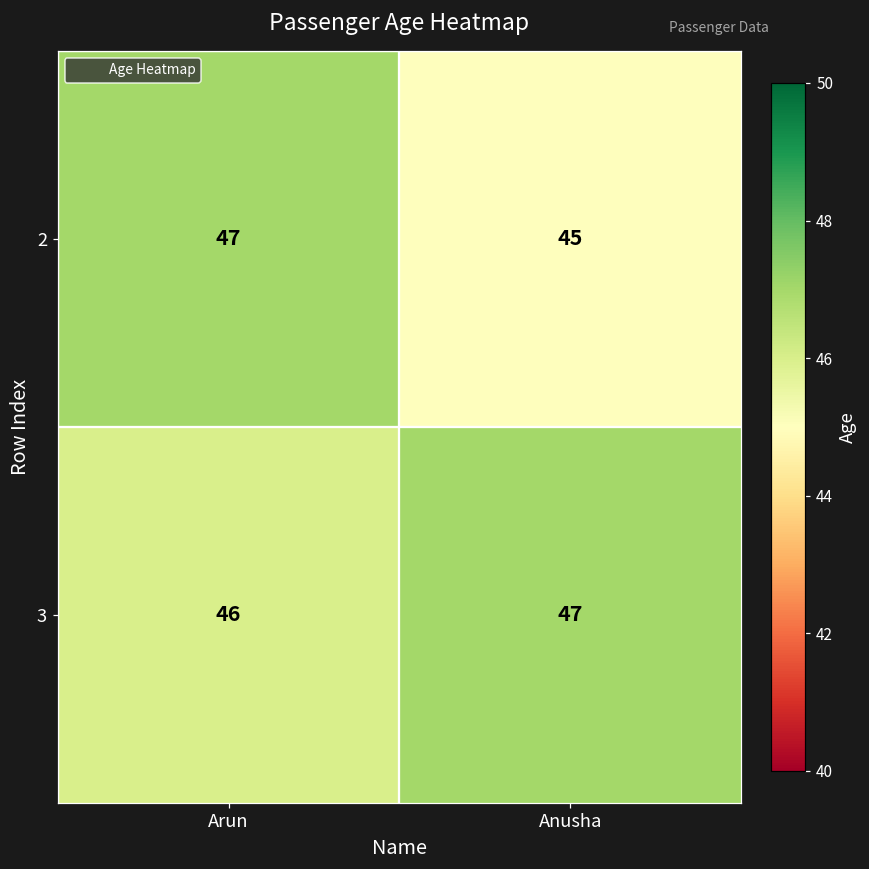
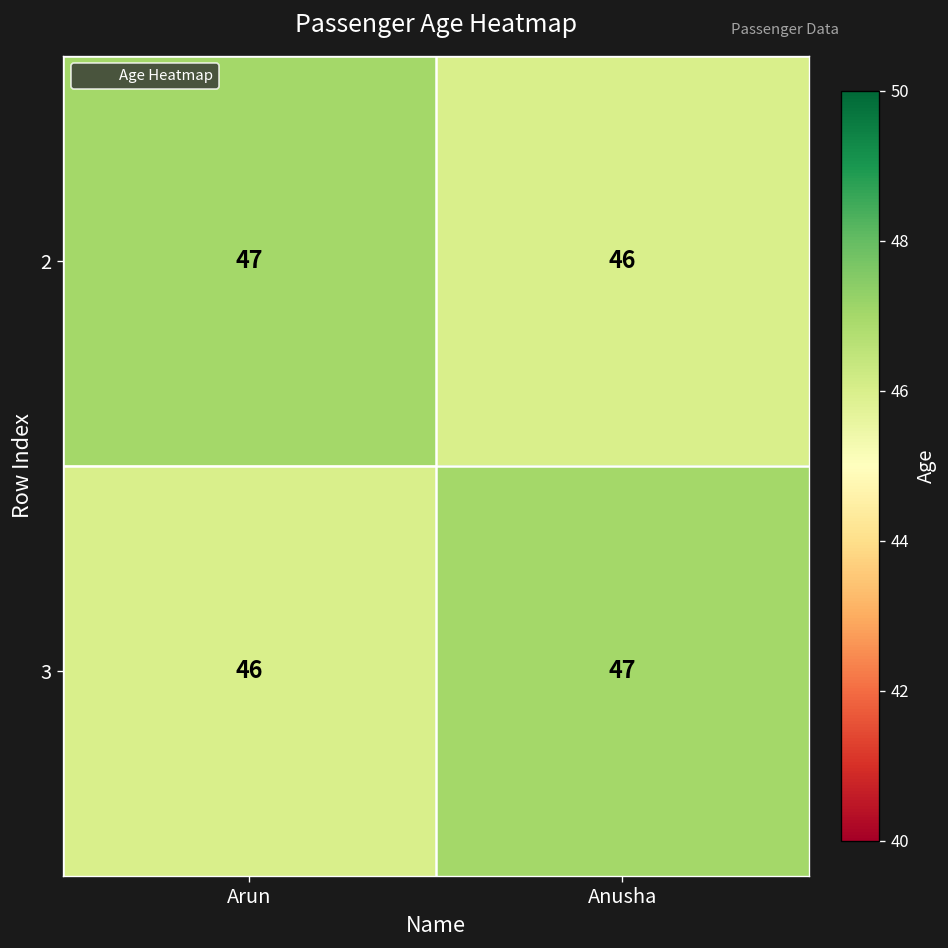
  {
    "2": {
      "Arun": 47,
-     "Anusha": 45
+     "Anusha": 46
    },
    "3": {
      "Arun": 46,
      "Anusha": 47
    }
  }
